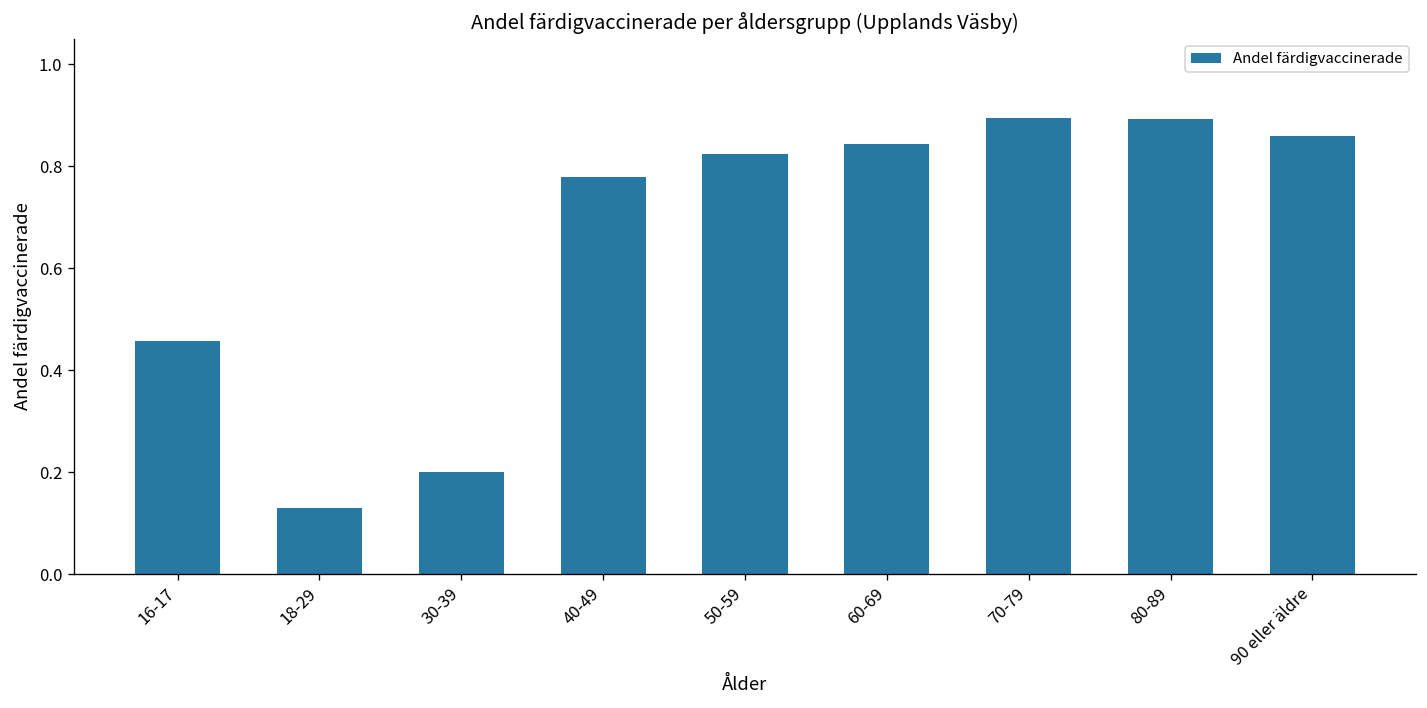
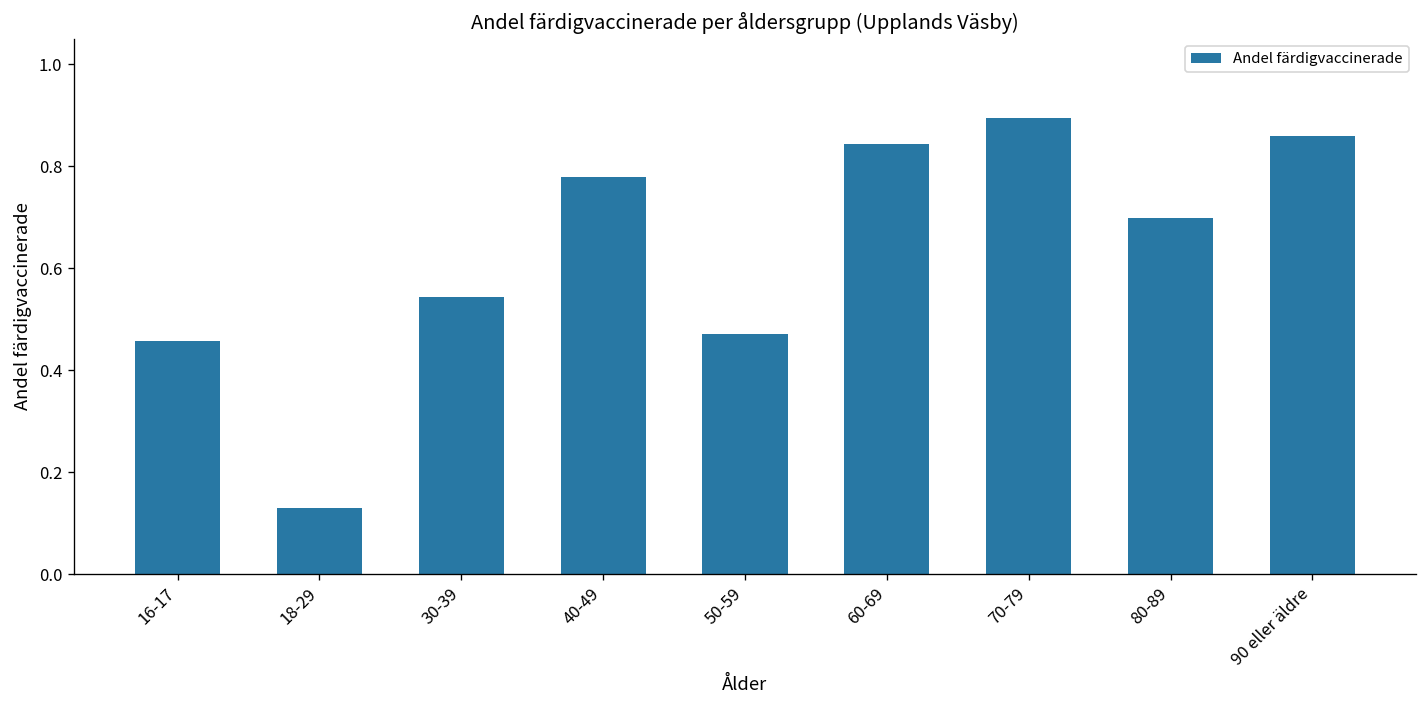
  {
    "16-17": 0.46,
    "18-29": 0.13,
-   "30-39": 0.20,
+   "30-39": 0.54,
    "40-49": 0.78,
-   "50-59": 0.82,
+   "50-59": 0.47,
    "60-69": 0.84,
    "70-79": 0.89,
-   "80-89": 0.89,
+   "80-89": 0.70,
    "90 eller äldre": 0.86
  }
